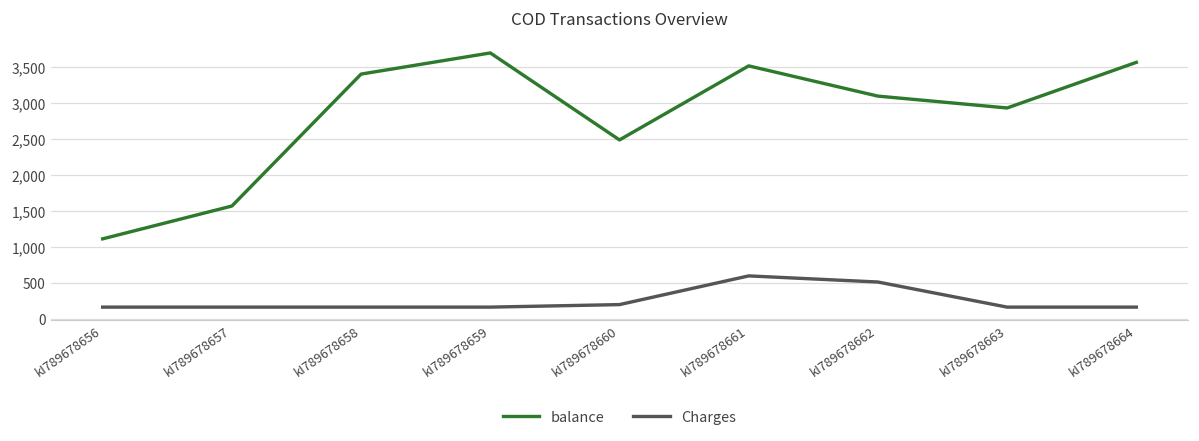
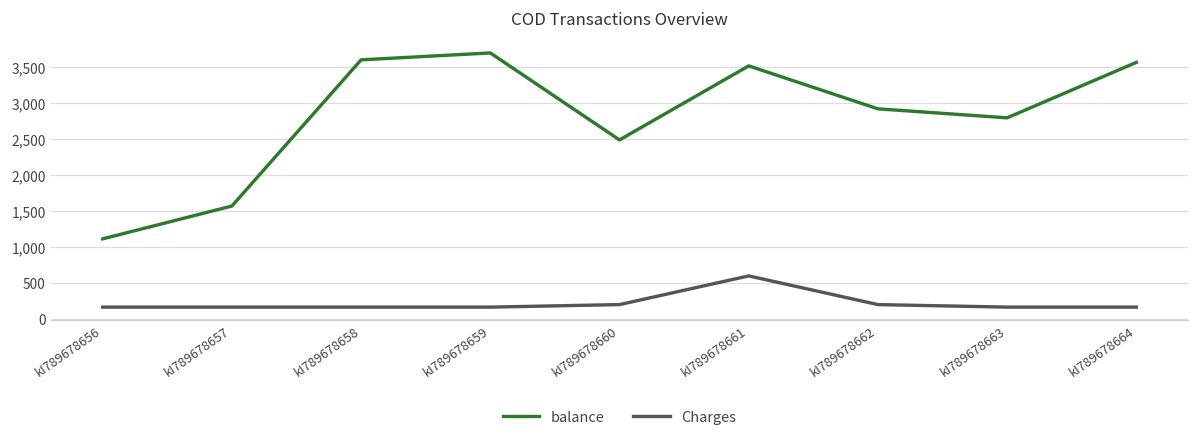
  {
    "balance": {
      "kI789678656": "1,100",
      "kI789678657": "1,600",
-     "kI789678658": "3,400",
+     "kI789678658": "3,600",
      "kI789678659": "3,700",
      "kI789678660": "2,500",
      "kI789678661": "3,500",
-     "kI789678662": "3,100",
-     "kI789678663": "2,900",
+     "kI789678662": "2,900",
+     "kI789678663": "2,800",
      "kI789678664": "3,600"
    },
    "Charges": {
      "kI789678656": "200",
      "kI789678657": "200",
      "kI789678658": "200",
      "kI789678659": "200",
      "kI789678660": "200",
      "kI789678661": "600",
-     "kI789678662": "500",
+     "kI789678662": "200",
      "kI789678663": "200",
      "kI789678664": "200"
    }
  }
